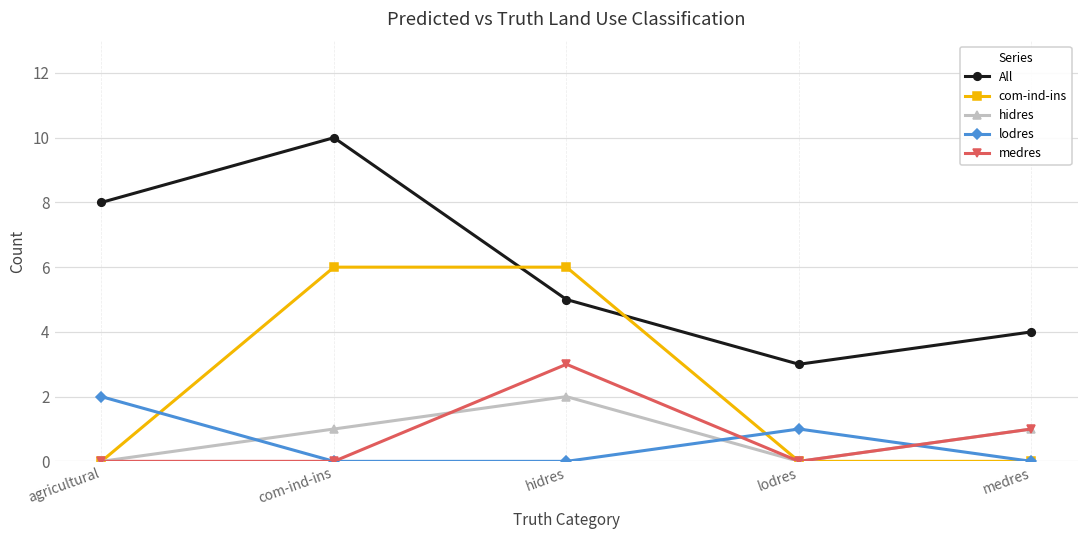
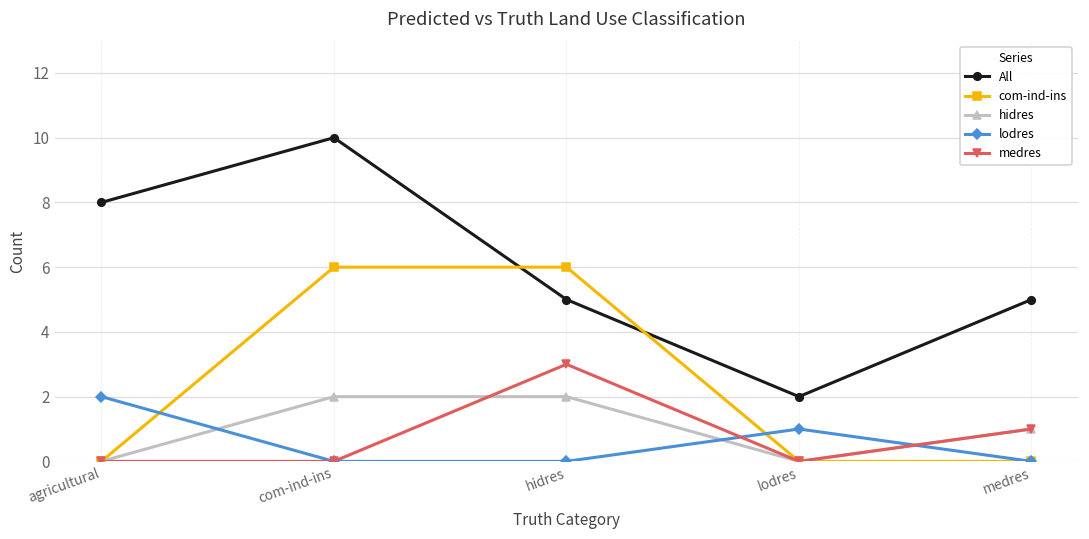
  {
    "All": {
      "agricultural": 8,
      "com-ind-ins": 10,
      "hidres": 5,
-     "lodres": 3,
-     "medres": 4
+     "lodres": 2,
+     "medres": 5
    },
    "com-ind-ins": {
      "com-ind-ins": 6,
      "hidres": 6
    },
    "hidres": {
-     "com-ind-ins": 1,
+     "com-ind-ins": 2,
      "hidres": 2
    },
    "lodres": {
      "agricultural": 2,
      "hidres": 0,
      "lodres": 1
    },
    "medres": {
      "hidres": 3
    }
  }
